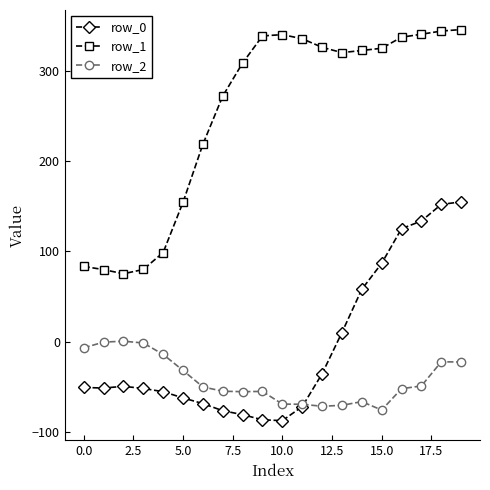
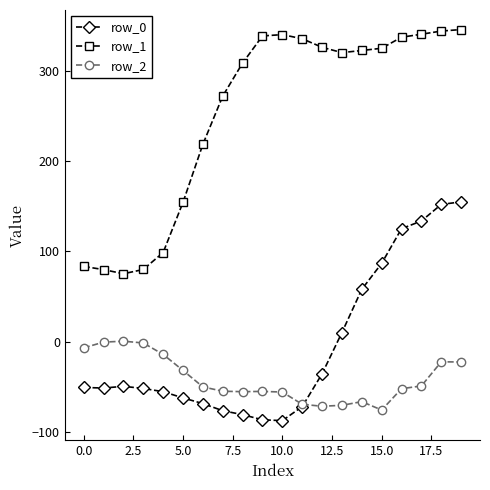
  {
    "row_2": {
      "0.0": -10,
      "5.0": -30,
-     "10.0": -70,
+     "10.0": -60,
      "15.0": -80
    }
  }
